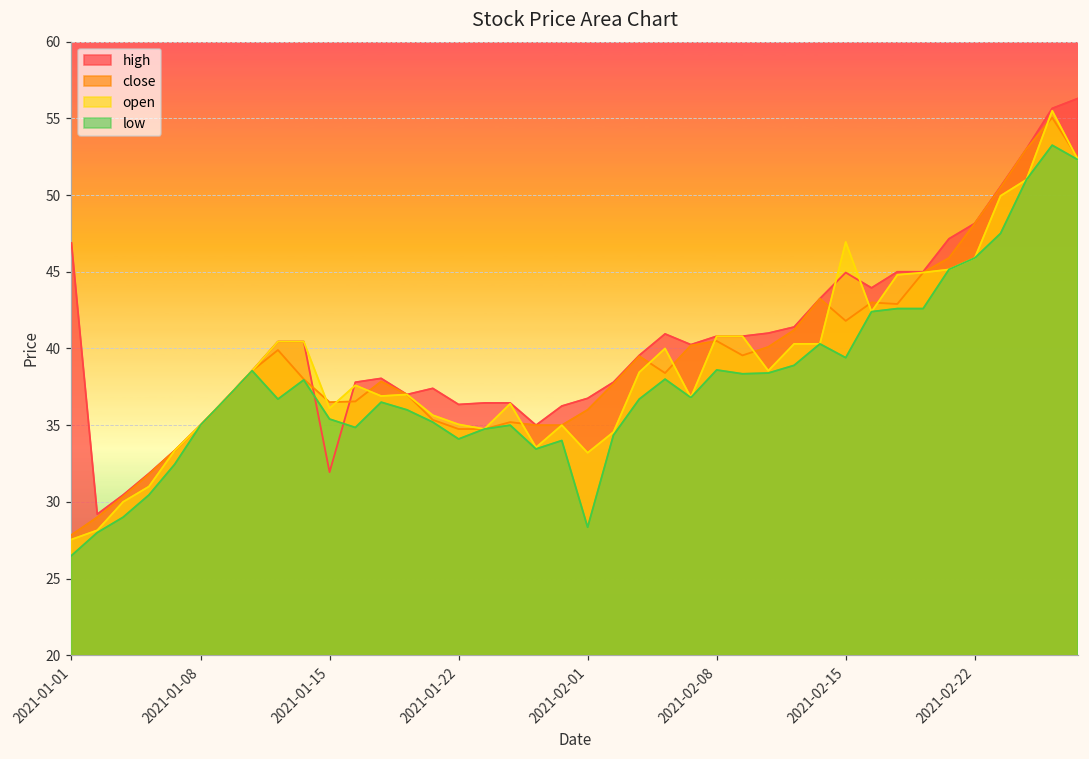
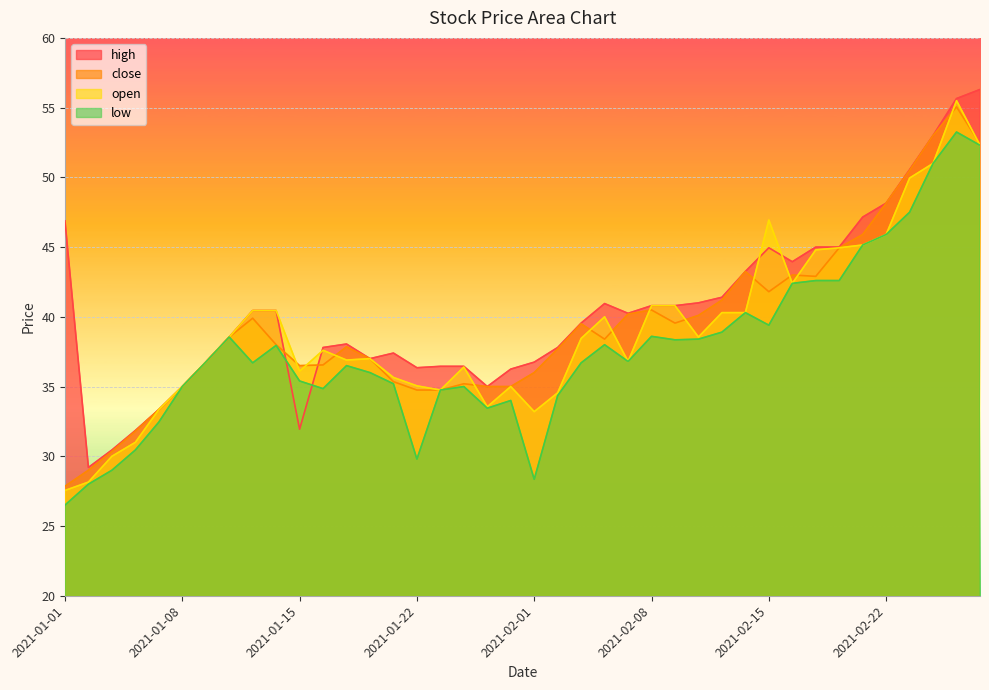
  {
    "high": {
      "2021-01-01": 46.9,
      "2021-01-15": 31.9,
      "2021-01-22": 36.4,
      "2021-02-01": 36.8,
      "2021-02-15": 45.0
    },
    "close": {
      "2021-01-01": 27.9,
      "2021-01-15": 36.5,
      "2021-01-22": 34.8,
      "2021-02-01": 36.0,
      "2021-02-08": 40.5,
      "2021-02-15": 41.8
    },
    "open": {
      "2021-01-01": 27.6,
      "2021-01-15": 36.1,
      "2021-01-22": 35.1,
      "2021-02-01": 33.2,
      "2021-02-15": 46.9
    },
    "low": {
      "2021-01-01": 26.5,
      "2021-01-15": 35.4,
-     "2021-01-22": 34.1,
+     "2021-01-22": 29.8,
      "2021-02-01": 28.4,
      "2021-02-08": 38.6,
      "2021-02-15": 39.4
    }
  }
